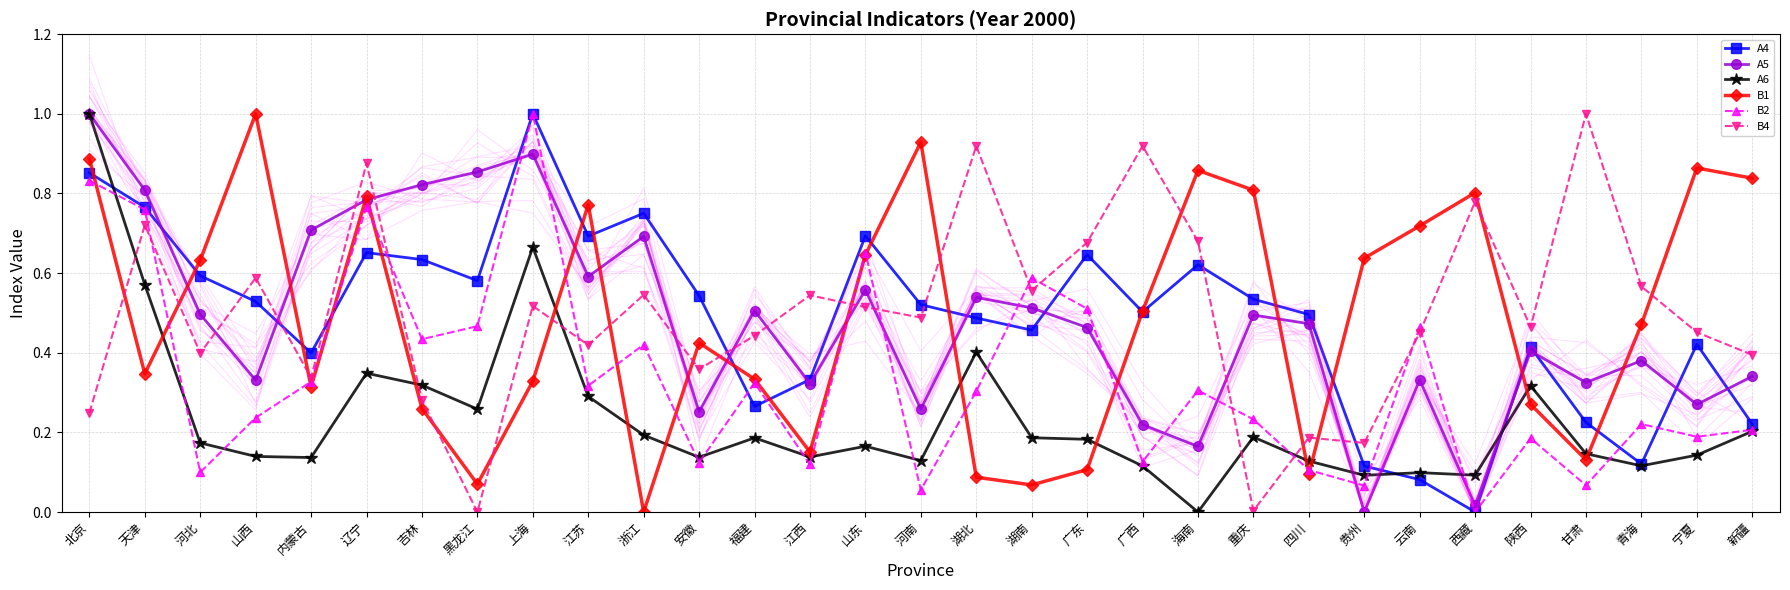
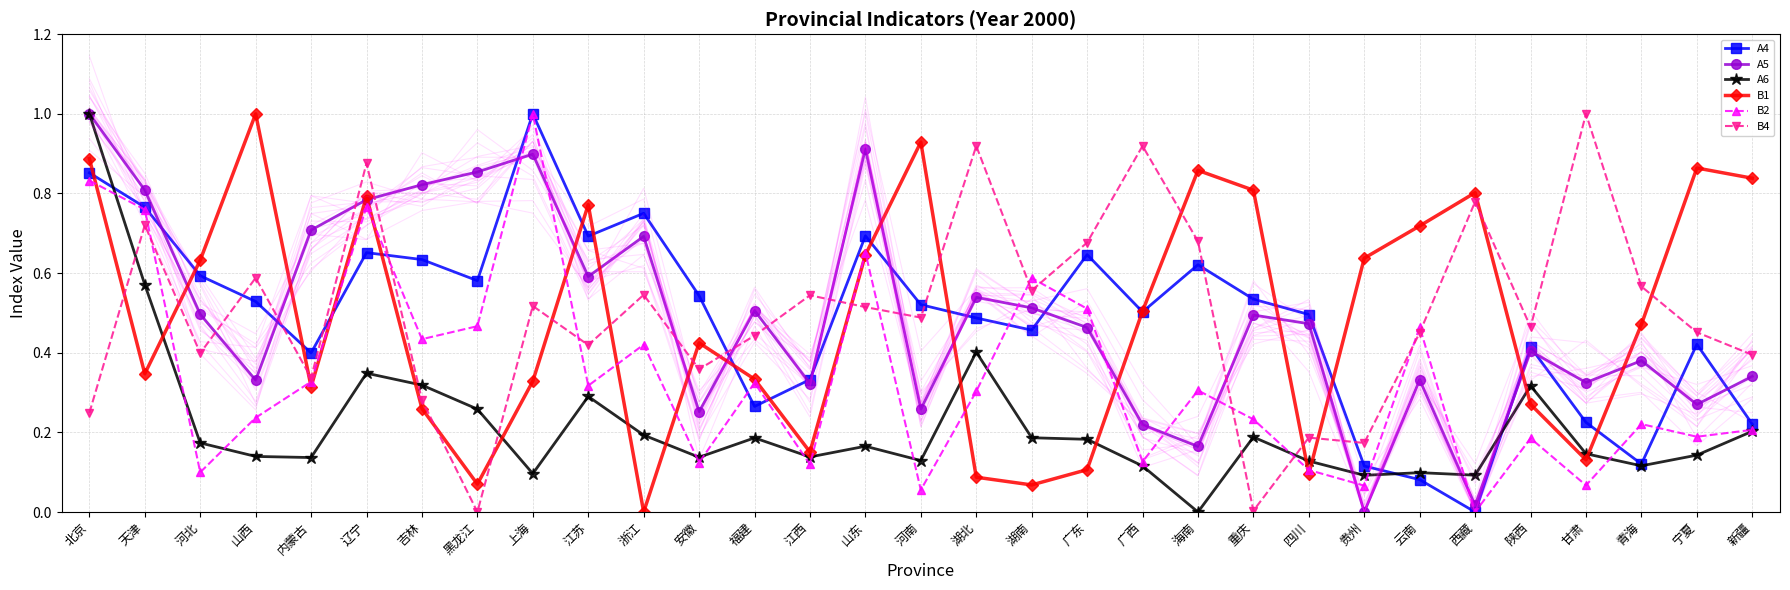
  {
    "A4": {
      "北京": 0.85,
      "山西": 0.53,
      "内蒙古": 0.40,
      "辽宁": 0.65,
      "吉林": 0.63,
      "黑龙江": 0.58,
      "江苏": 0.69,
      "安徽": 0.54,
      "福建": 0.27,
      "河南": 0.52,
      "湖北": 0.49,
      "广东": 0.65,
      "海南": 0.62,
      "贵州": 0.12,
      "云南": 0.08,
      "甘肃": 0.23,
      "宁夏": 0.42
    },
    "A5": {
      "江苏": 0.59,
      "安徽": 0.25,
-     "山东": 0.56,
+     "山东": 0.91,
      "四川": 0.47,
      "青海": 0.38
    },
    "A6": {
      "天津": 0.57,
      "河北": 0.17,
      "山西": 0.14,
      "内蒙古": 0.14,
      "辽宁": 0.35,
      "吉林": 0.32,
      "黑龙江": 0.26,
-     "上海": 0.67,
+     "上海": 0.10,
      "江苏": 0.29,
      "浙江": 0.19,
      "福建": 0.19,
      "江西": 0.14,
      "山东": 0.17,
      "河南": 0.13,
      "湖北": 0.40,
      "湖南": 0.19,
      "广东": 0.18,
      "海南": 0.00,
      "重庆": 0.19,
      "四川": 0.13,
      "贵州": 0.09,
      "云南": 0.10,
      "陕西": 0.32,
      "甘肃": 0.15,
      "宁夏": 0.14
    },
    "B1": {
      "北京": 0.89,
      "天津": 0.35,
      "河北": 0.63,
      "山西": 1.00,
      "内蒙古": 0.31,
      "吉林": 0.26,
      "黑龙江": 0.07,
      "上海": 0.33,
      "江苏": 0.77,
      "浙江": 0.00,
      "安徽": 0.42,
      "福建": 0.33,
      "江西": 0.15,
      "河南": 0.93,
      "湖北": 0.09,
      "湖南": 0.07,
      "广东": 0.11,
      "海南": 0.86,
      "重庆": 0.81,
      "四川": 0.10,
      "贵州": 0.64,
      "云南": 0.72,
      "西藏": 0.80,
      "陕西": 0.27,
      "甘肃": 0.13,
      "青海": 0.47,
      "宁夏": 0.86,
      "新疆": 0.84
    },
    "B4": {
      "北京": 0.25,
      "山西": 0.59,
      "内蒙古": 0.34,
      "辽宁": 0.88,
      "吉林": 0.28,
      "黑龙江": 0.00,
      "上海": 0.52,
      "江苏": 0.42,
      "浙江": 0.55,
      "安徽": 0.36,
      "江西": 0.54,
      "河南": 0.49,
      "湖北": 0.92,
      "广东": 0.68,
      "广西": 0.92,
      "海南": 0.68,
      "重庆": 0.00,
      "四川": 0.19,
      "贵州": 0.17,
      "云南": 0.45,
      "西藏": 0.78,
      "陕西": 0.46,
      "甘肃": 1.00,
      "青海": 0.57,
      "宁夏": 0.45
    }
  }
